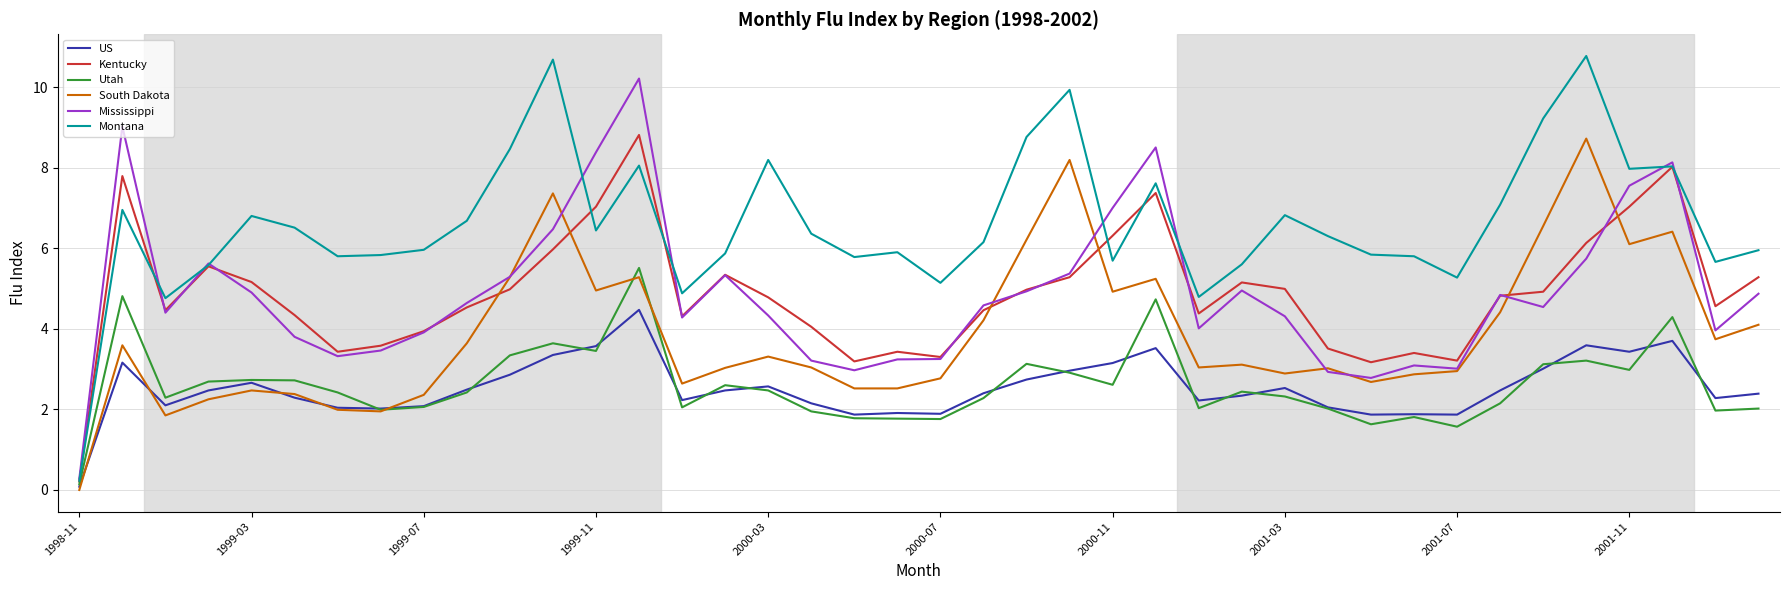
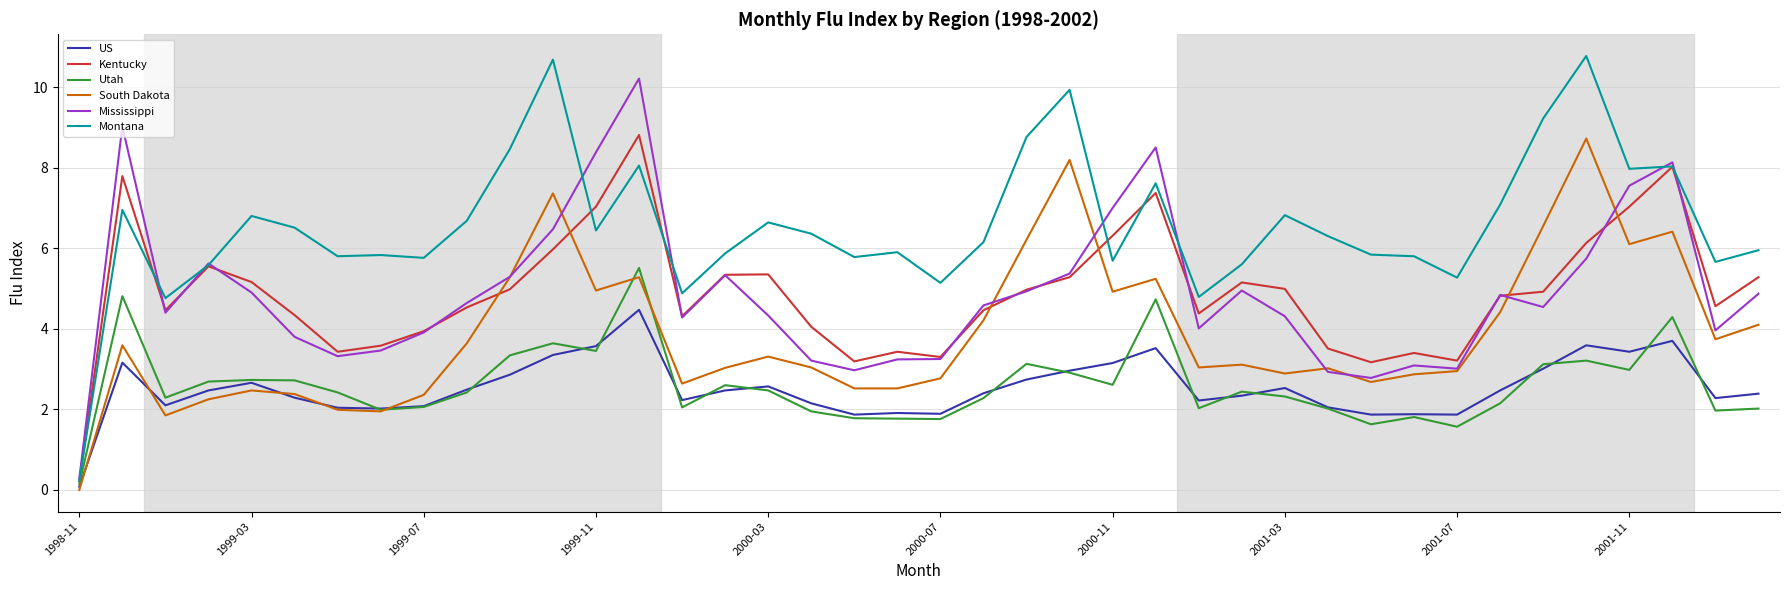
  {
    "US": {
      "1999-03": 2.7,
      "1999-11": 3.6,
      "2000-03": 2.6,
      "2000-07": 1.9,
      "2000-11": 3.2,
      "2001-03": 2.5,
      "2001-07": 1.9,
      "2001-11": 3.4
    },
    "Kentucky": {
      "1999-03": 5.2,
      "1999-11": 7.0,
-     "2000-03": 4.8,
+     "2000-03": 5.4,
      "2000-11": 6.3,
      "2001-03": 5.0,
      "2001-07": 3.2,
      "2001-11": 7.0
    },
    "Utah": {
      "1999-03": 2.7,
      "1999-11": 3.5,
      "2000-03": 2.5,
      "2000-07": 1.8,
      "2000-11": 2.6,
      "2001-03": 2.3,
      "2001-07": 1.6,
      "2001-11": 3.0
    },
    "South Dakota": {
      "1998-11": 0.0,
      "1999-03": 2.5,
      "1999-07": 2.4,
      "1999-11": 5.0,
      "2000-03": 3.3,
      "2000-07": 2.8,
      "2000-11": 4.9,
      "2001-03": 2.9,
      "2001-11": 6.1
    },
    "Mississippi": {
      "1999-03": 4.9,
      "1999-11": 8.4,
      "2000-03": 4.3,
      "2000-11": 7.0,
      "2001-03": 4.3,
      "2001-11": 7.6
    },
    "Montana": {
      "1999-03": 6.8,
-     "1999-07": 6.0,
+     "1999-07": 5.8,
      "1999-11": 6.4,
-     "2000-03": 8.2,
+     "2000-03": 6.6,
      "2000-07": 5.1,
      "2000-11": 5.7,
      "2001-03": 6.8,
      "2001-07": 5.3,
      "2001-11": 8.0
    }
  }
